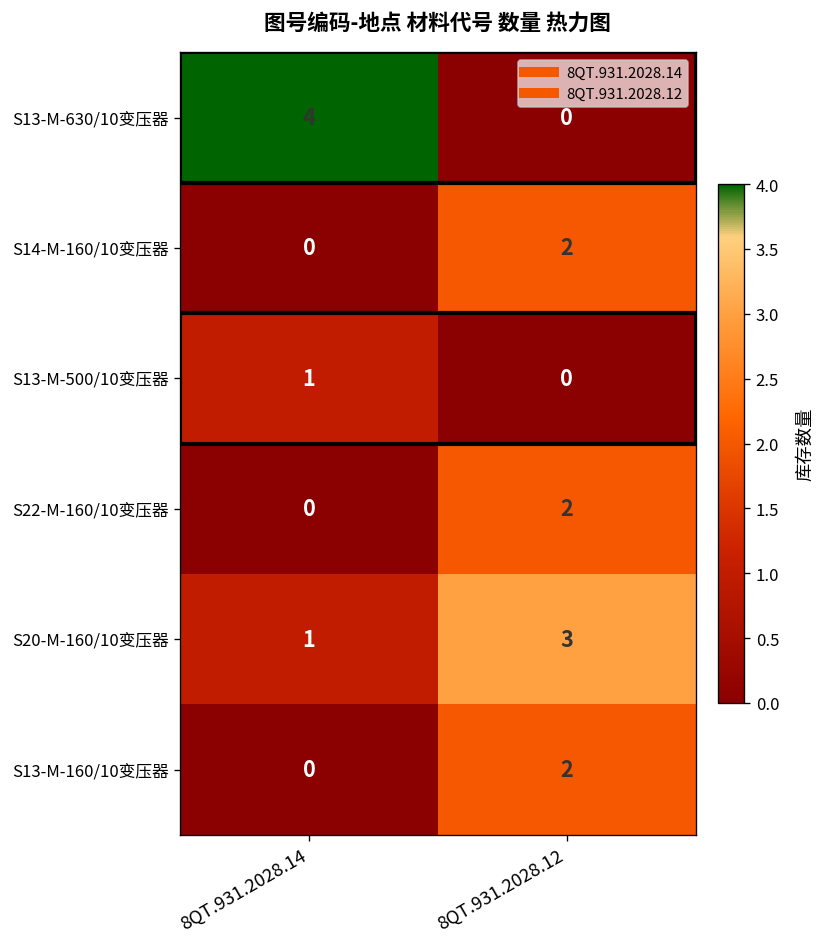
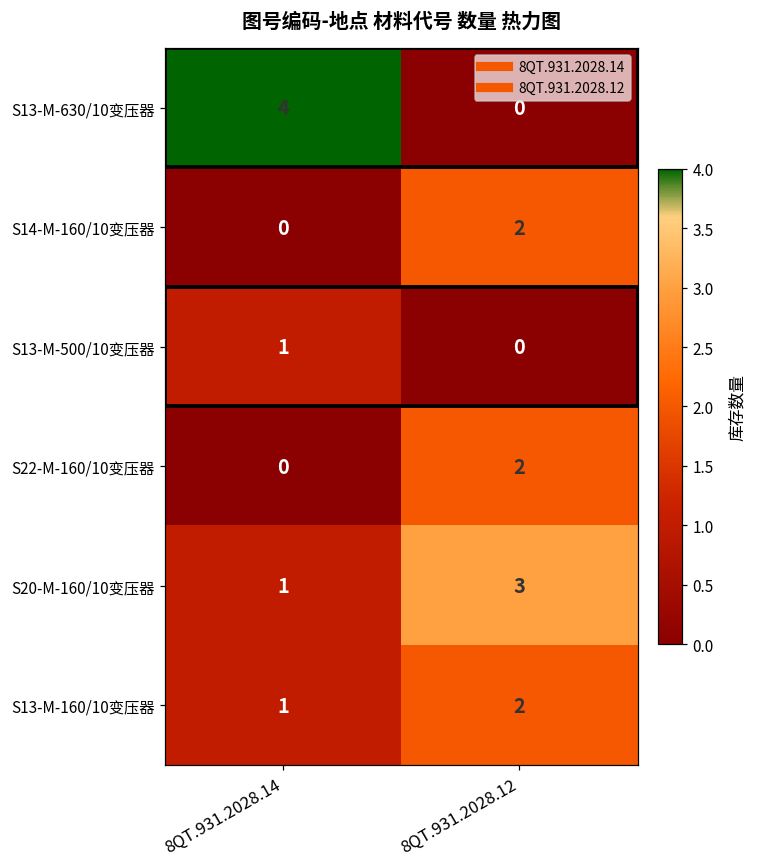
  {
    "S13-M-630/10变压器": {
      "8QT.931.2028.14": 4
    },
    "S14-M-160/10变压器": {
      "8QT.931.2028.14": 0,
      "8QT.931.2028.12": 2
    },
    "S13-M-500/10变压器": {
      "8QT.931.2028.14": 1,
      "8QT.931.2028.12": 0
    },
    "S22-M-160/10变压器": {
      "8QT.931.2028.14": 0,
      "8QT.931.2028.12": 2
    },
    "S20-M-160/10变压器": {
      "8QT.931.2028.14": 1,
      "8QT.931.2028.12": 3
    },
    "S13-M-160/10变压器": {
-     "8QT.931.2028.14": 0,
+     "8QT.931.2028.14": 1,
      "8QT.931.2028.12": 2
    }
  }
